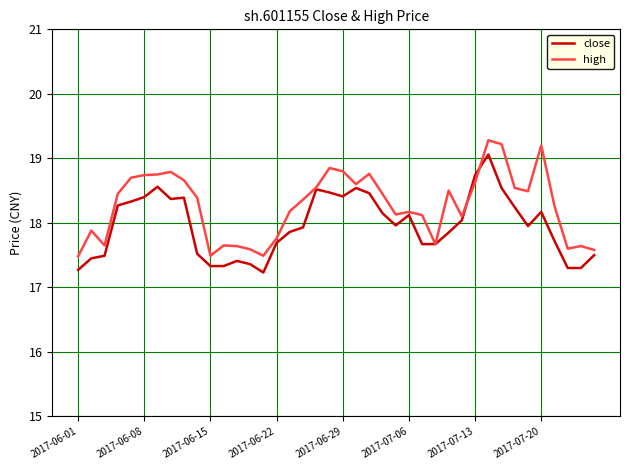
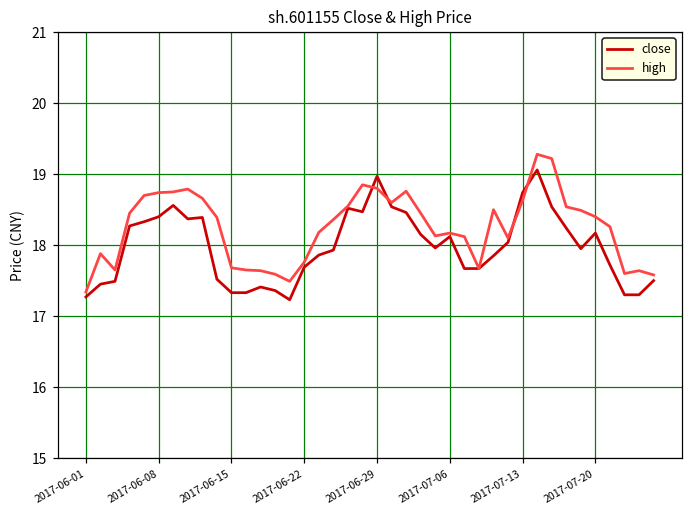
  {
    "close": {
      "2017-06-01": 17.3,
      "2017-06-08": 18.4,
      "2017-06-15": 17.3,
      "2017-06-22": 17.7,
-     "2017-06-29": 18.4,
+     "2017-06-29": 19.0,
      "2017-07-06": 18.1,
      "2017-07-13": 18.7,
      "2017-07-20": 18.2
    },
    "high": {
-     "2017-06-01": 17.5,
+     "2017-06-01": 17.3,
      "2017-06-08": 18.7,
-     "2017-06-15": 17.5,
+     "2017-06-15": 17.7,
      "2017-06-22": 17.8,
      "2017-06-29": 18.8,
      "2017-07-06": 18.2,
      "2017-07-13": 18.6,
-     "2017-07-20": 19.2
+     "2017-07-20": 18.4
    }
  }
